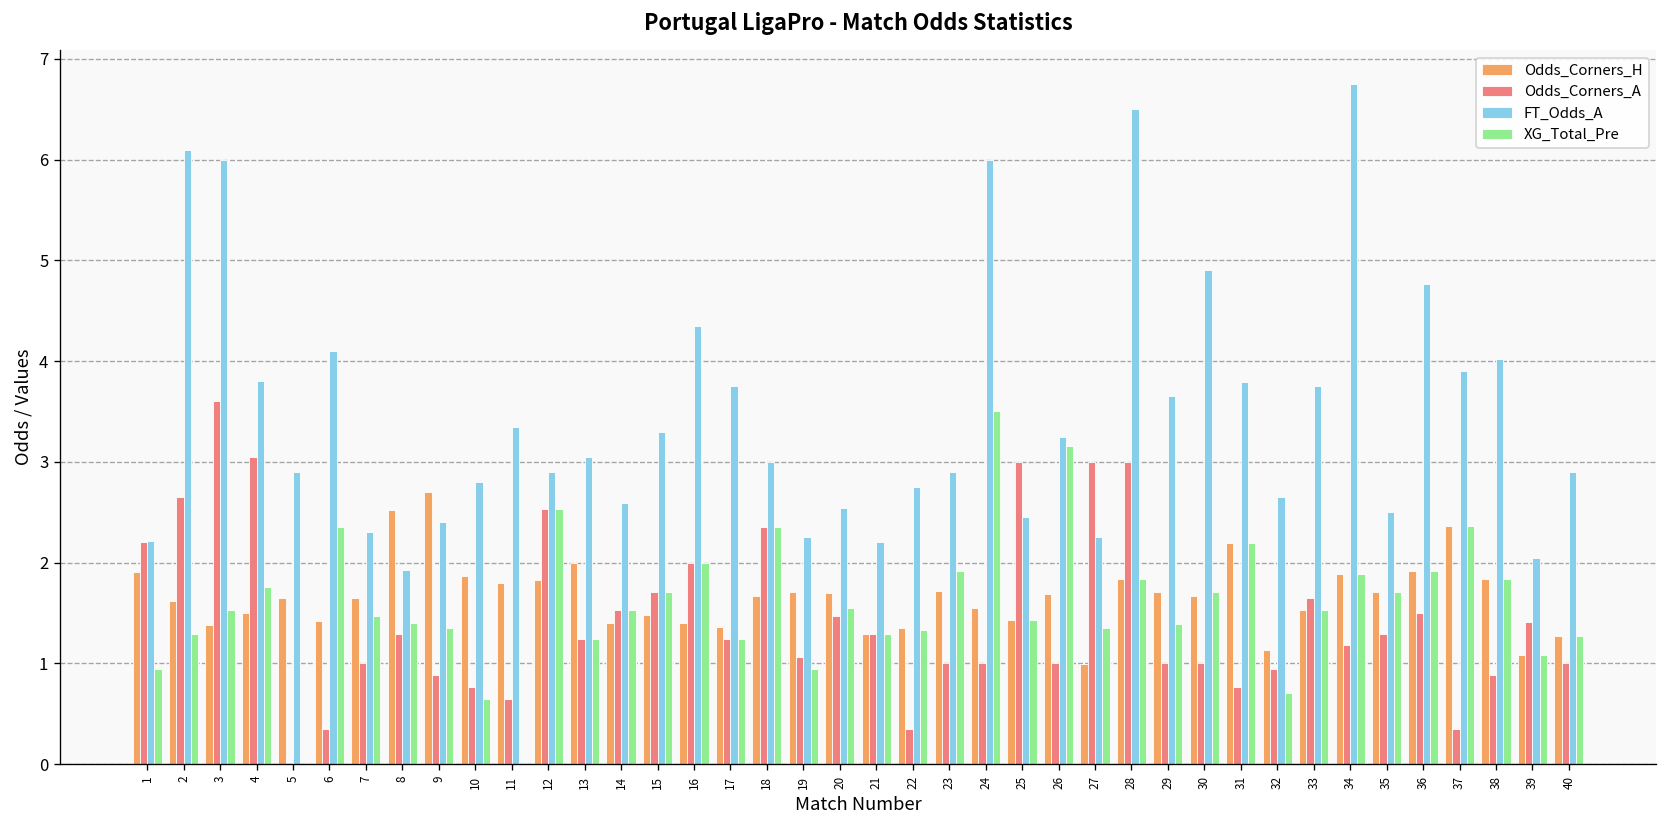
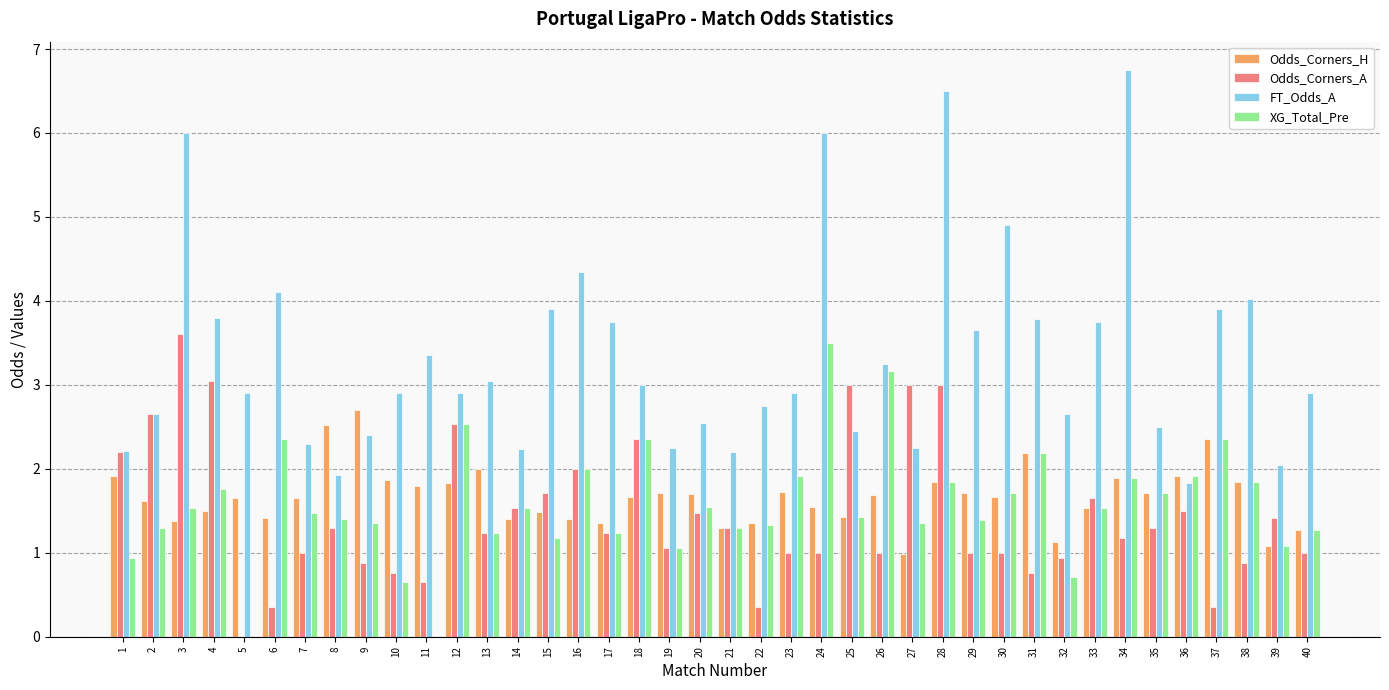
  {
    "FT_Odds_A": {
      "1": 2.2,
-     "2": 6.1,
+     "2": 2.7,
      "3": 6.0,
      "4": 3.8,
      "5": 2.9,
      "6": 4.1,
      "7": 2.3,
      "8": 1.9,
      "9": 2.4,
-     "10": 2.8,
+     "10": 2.9,
      "11": 3.4,
      "12": 2.9,
      "13": 3.1,
-     "14": 2.6,
-     "15": 3.3,
+     "14": 2.2,
+     "15": 3.9,
      "16": 4.4,
      "17": 3.8,
      "18": 3.0,
      "19": 2.3,
      "20": 2.5,
      "21": 2.2,
      "22": 2.8,
      "23": 2.9,
      "24": 6.0,
      "25": 2.5,
      "26": 3.3,
      "27": 2.3,
      "28": 6.5,
      "29": 3.7,
      "30": 4.9,
      "31": 3.8,
      "32": 2.7,
      "33": 3.8,
      "34": 6.8,
      "35": 2.5,
-     "36": 4.8,
+     "36": 1.8,
      "37": 3.9,
      "38": 4.0,
      "39": 2.1,
      "40": 2.9
    },
    "XG_Total_Pre": {
      "1": 0.9,
      "2": 1.3,
      "3": 1.5,
      "4": 1.8,
      "5": 0.0,
      "6": 2.4,
      "7": 1.5,
      "8": 1.4,
      "9": 1.4,
      "10": 0.7,
      "11": 0.0,
      "12": 2.5,
      "13": 1.2,
      "14": 1.5,
-     "15": 1.7,
+     "15": 1.2,
      "16": 2.0,
      "17": 1.2,
      "18": 2.4,
-     "19": 0.9,
+     "19": 1.1,
      "20": 1.6,
      "21": 1.3,
      "22": 1.3,
      "23": 1.9,
      "24": 3.5,
      "25": 1.4,
      "26": 3.2,
      "27": 1.4,
      "28": 1.8,
      "29": 1.4,
      "30": 1.7,
      "31": 2.2,
      "32": 0.7,
      "33": 1.5,
      "34": 1.9,
      "35": 1.7,
      "36": 1.9,
      "37": 2.4,
      "38": 1.8,
      "39": 1.1,
      "40": 1.3
    }
  }
